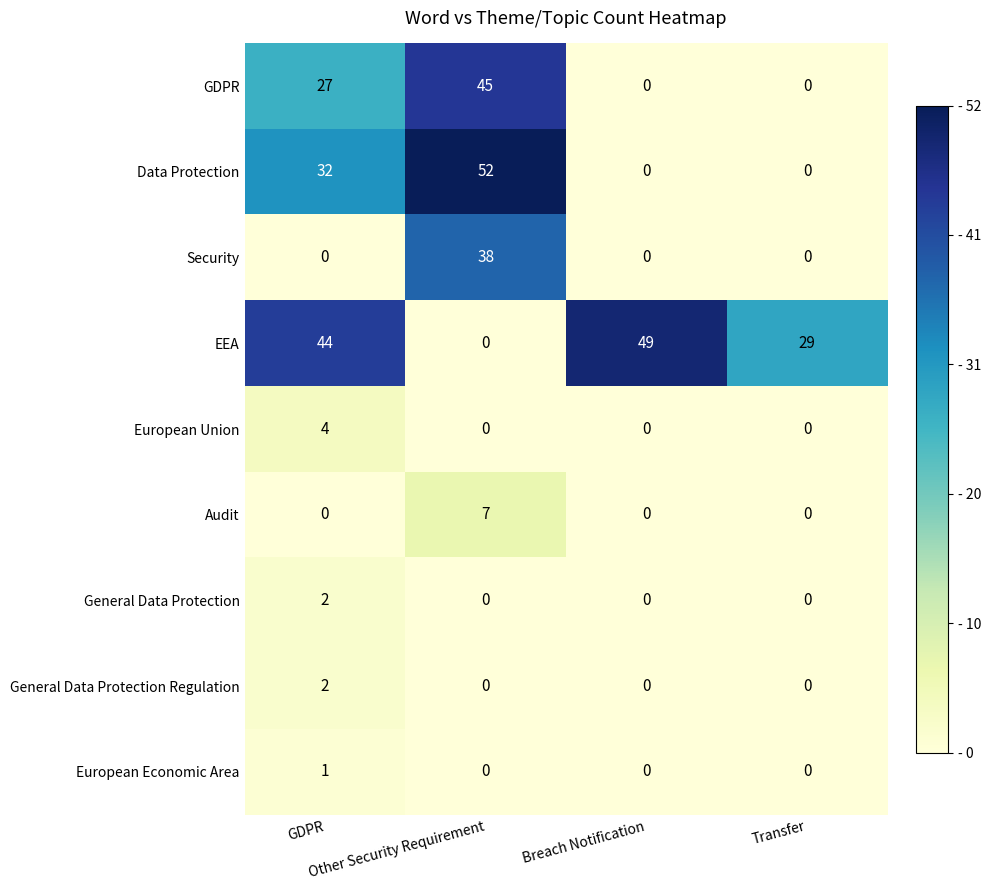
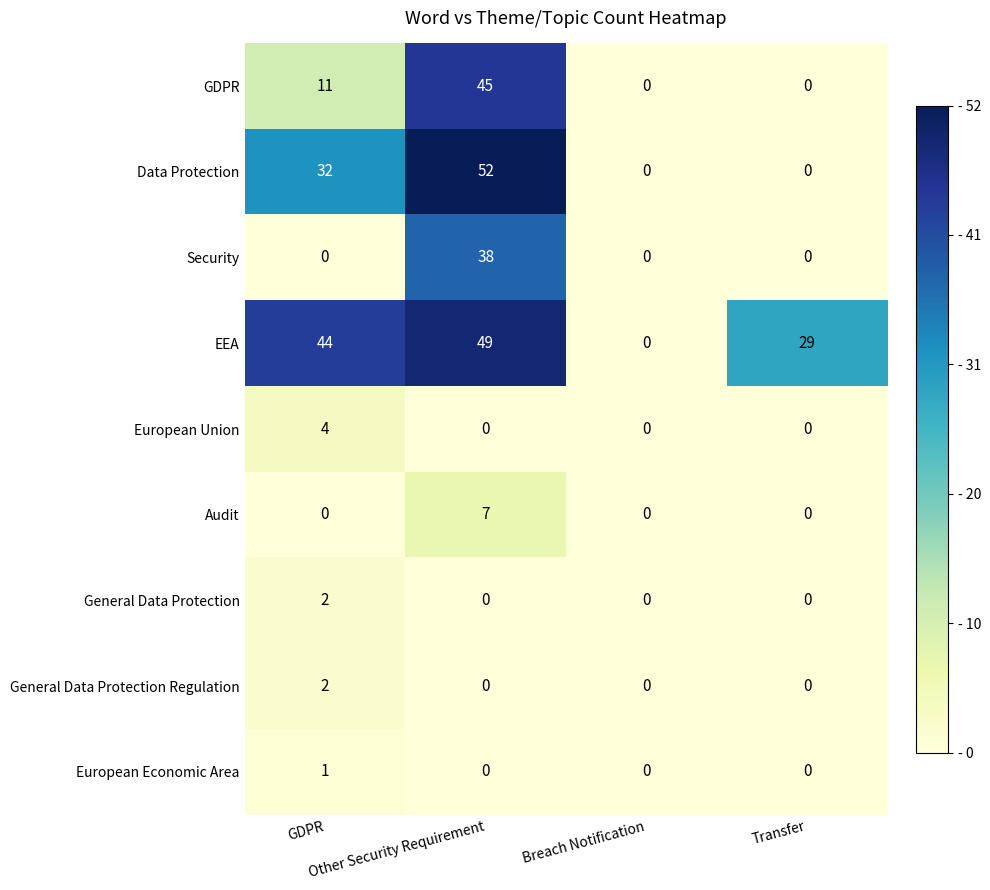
  {
    "GDPR": {
-     "GDPR": 27,
+     "GDPR": 11,
      "Other Security Requirement": 45,
      "Breach Notification": 0,
      "Transfer": 0
    },
    "Data Protection": {
      "GDPR": 32,
      "Other Security Requirement": 52,
      "Breach Notification": 0,
      "Transfer": 0
    },
    "Security": {
      "GDPR": 0,
      "Other Security Requirement": 38,
      "Breach Notification": 0,
      "Transfer": 0
    },
    "EEA": {
      "GDPR": 44,
-     "Other Security Requirement": 0,
-     "Breach Notification": 49,
+     "Other Security Requirement": 49,
+     "Breach Notification": 0,
      "Transfer": 29
    },
    "European Union": {
      "GDPR": 4,
      "Other Security Requirement": 0,
      "Breach Notification": 0,
      "Transfer": 0
    },
    "Audit": {
      "GDPR": 0,
      "Other Security Requirement": 7,
      "Breach Notification": 0,
      "Transfer": 0
    },
    "General Data Protection": {
      "GDPR": 2,
      "Other Security Requirement": 0,
      "Breach Notification": 0,
      "Transfer": 0
    },
    "General Data Protection Regulation": {
      "GDPR": 2,
      "Other Security Requirement": 0,
      "Breach Notification": 0,
      "Transfer": 0
    },
    "European Economic Area": {
      "GDPR": 1,
      "Other Security Requirement": 0,
      "Breach Notification": 0,
      "Transfer": 0
    }
  }
